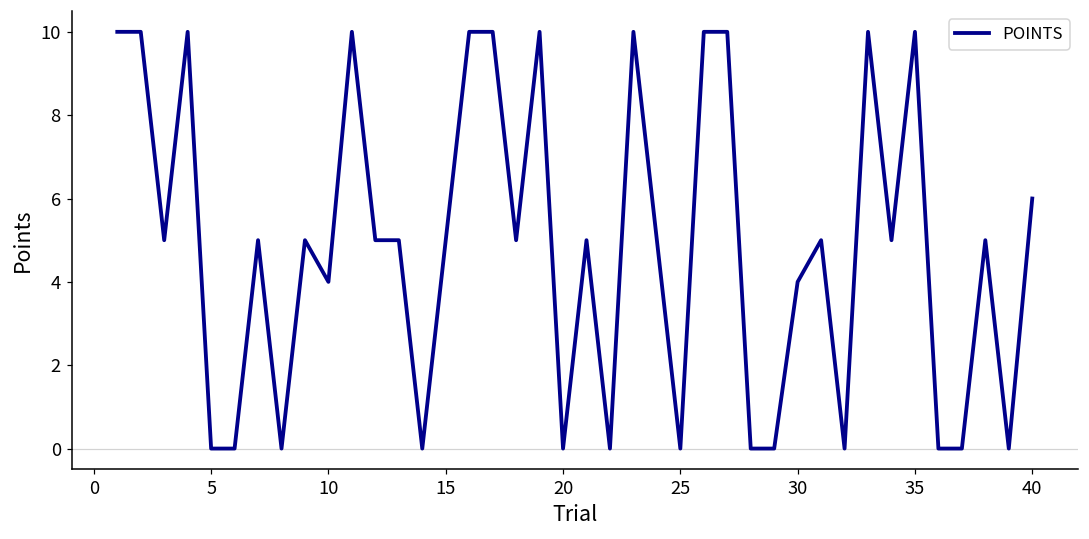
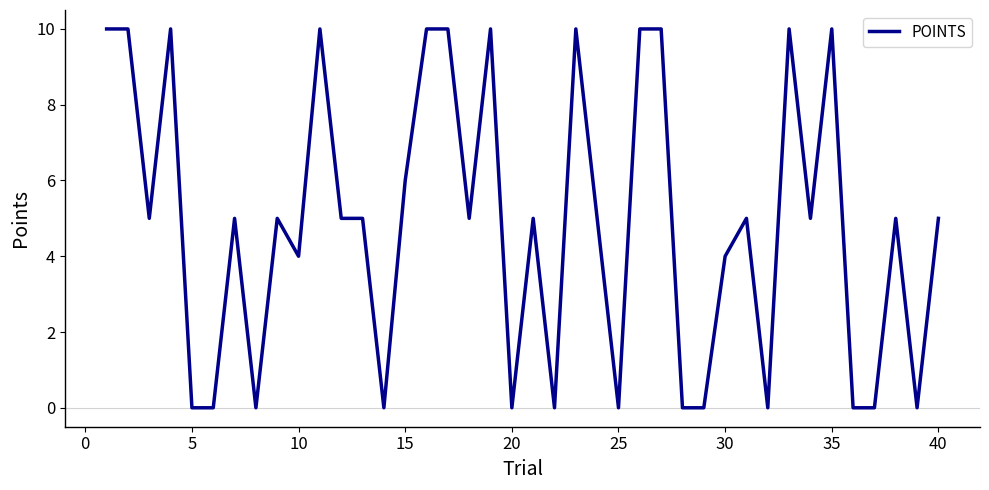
  {
    "5": 0,
    "10": 4,
-   "15": 5,
+   "15": 6,
    "20": 0,
    "25": 0,
    "30": 4,
    "35": 10,
-   "40": 6
+   "40": 5
  }
